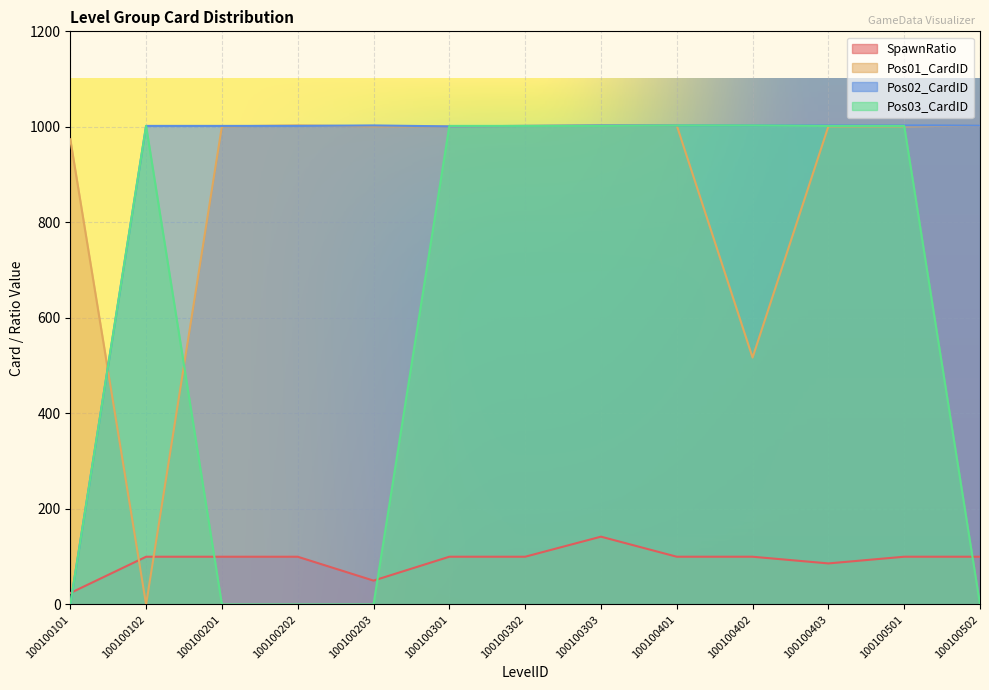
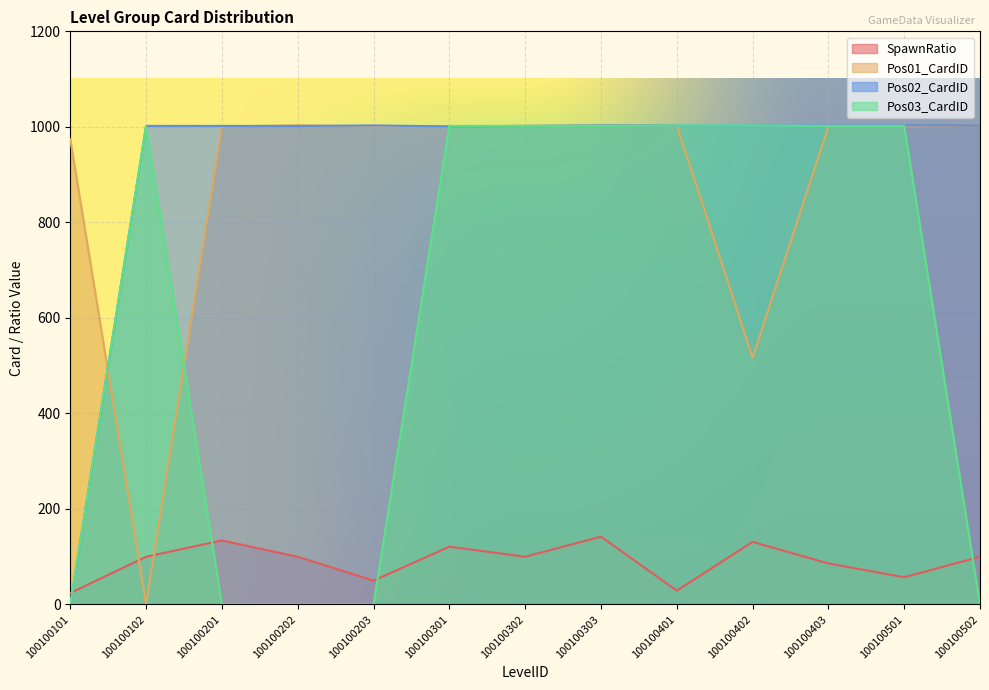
  {
    "SpawnRatio": {
      "100100101": 20,
      "100100102": 100,
-     "100100201": 100,
+     "100100201": 130,
      "100100202": 100,
      "100100203": 50,
-     "100100301": 100,
+     "100100301": 120,
      "100100302": 100,
      "100100303": 140,
-     "100100401": 100,
-     "100100402": 100,
+     "100100401": 30,
+     "100100402": 130,
      "100100403": 90,
-     "100100501": 100,
+     "100100501": 60,
      "100100502": 100
    },
    "Pos01_CardID": {
      "100100101": 970,
      "100100102": 0,
      "100100402": 520
    },
    "Pos03_CardID": {
      "100100201": 0,
      "100100202": 0,
      "100100203": 0,
      "100100502": 0
    }
  }
